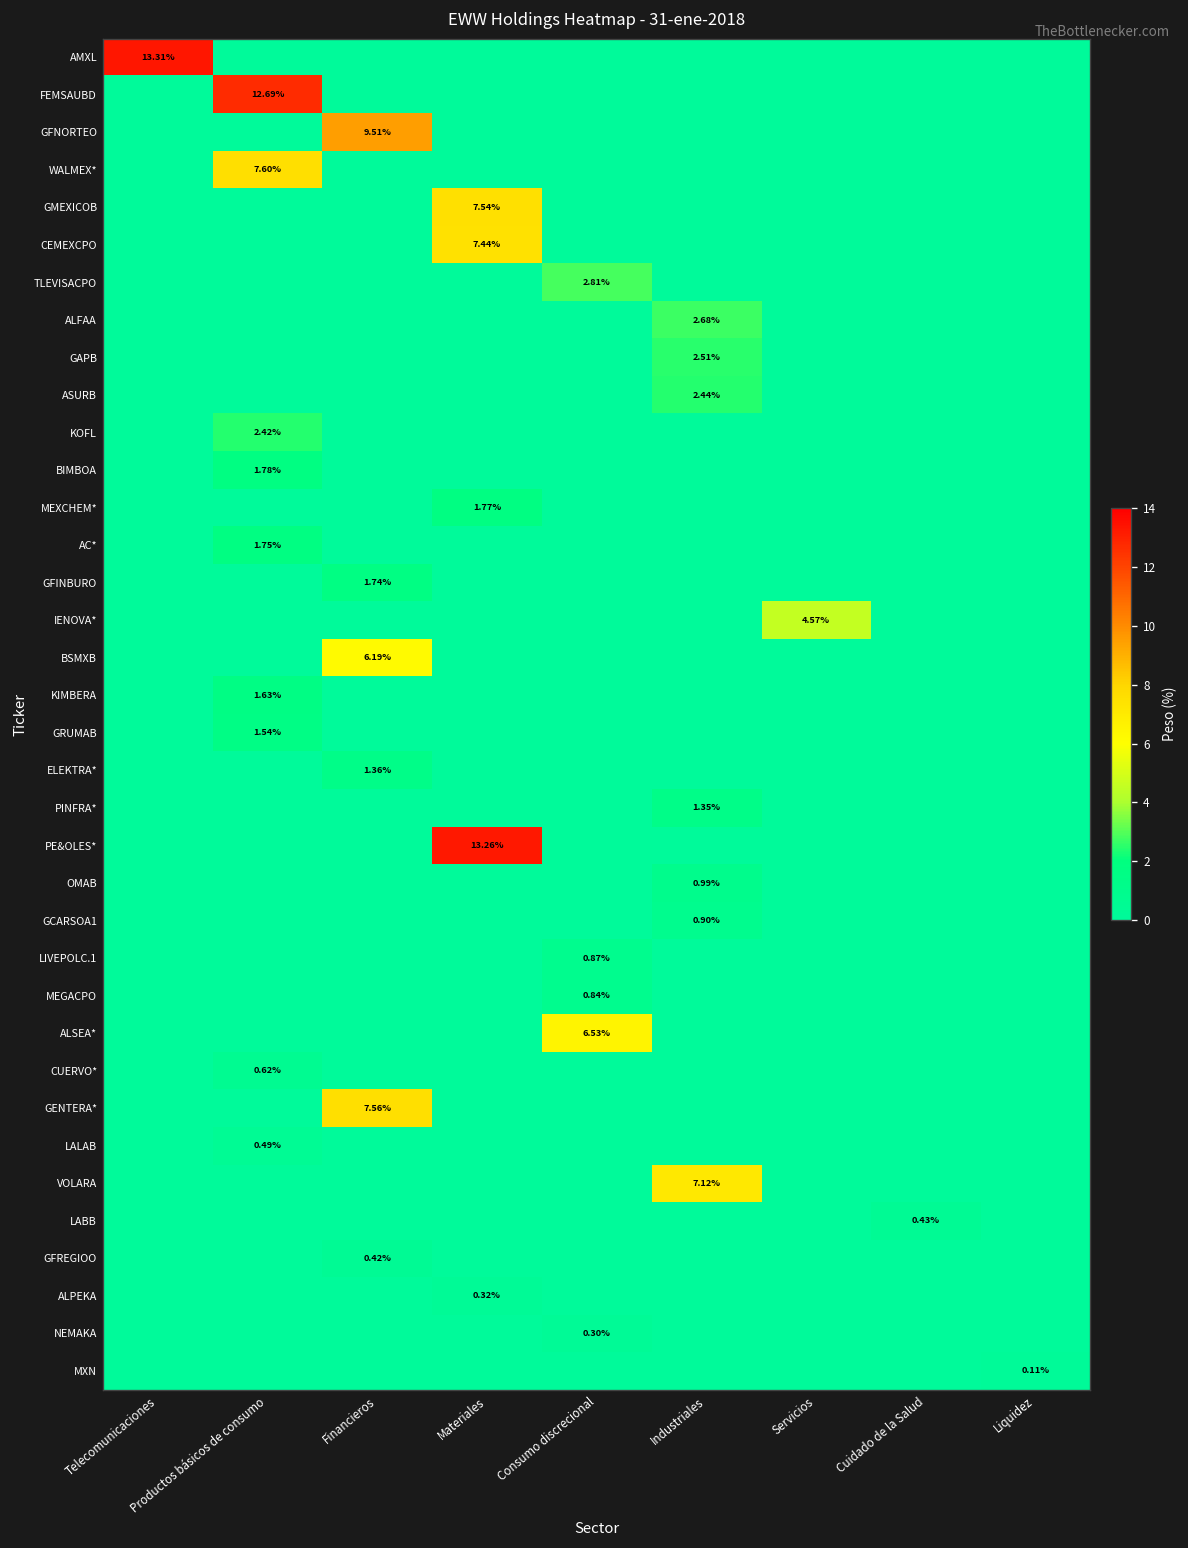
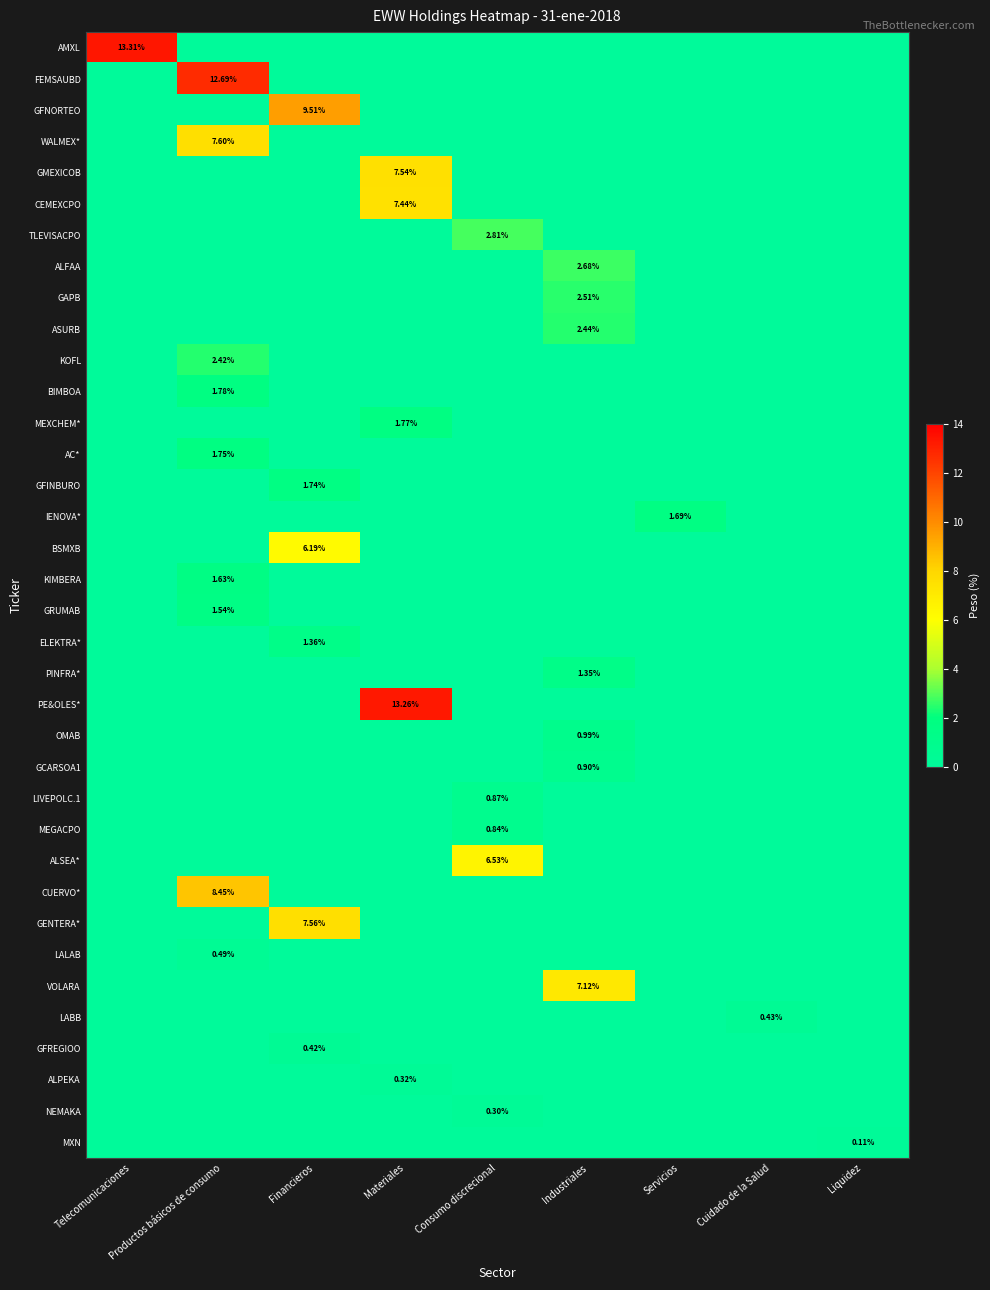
  {
    "AMXL": {
      "Telecomunicaciones": "13.31%"
    },
    "FEMSAUBD": {
      "Productos básicos de consumo": "12.69%"
    },
    "GFNORTEO": {
      "Financieros": "9.51%"
    },
    "WALMEX*": {
      "Productos básicos de consumo": "7.60%"
    },
    "GMEXICOB": {
      "Materiales": "7.54%"
    },
    "CEMEXCPO": {
      "Materiales": "7.44%"
    },
    "TLEVISACPO": {
      "Consumo discrecional": "2.81%"
    },
    "ALFAA": {
      "Industriales": "2.68%"
    },
    "GAPB": {
      "Industriales": "2.51%"
    },
    "ASURB": {
      "Industriales": "2.44%"
    },
    "KOFL": {
      "Productos básicos de consumo": "2.42%"
    },
    "BIMBOA": {
      "Productos básicos de consumo": "1.78%"
    },
    "MEXCHEM*": {
      "Materiales": "1.77%"
    },
    "AC*": {
      "Productos básicos de consumo": "1.75%"
    },
    "GFINBURO": {
      "Financieros": "1.74%"
    },
    "IENOVA*": {
-     "Servicios": "4.57%"
+     "Servicios": "1.69%"
    },
    "BSMXB": {
      "Financieros": "6.19%"
    },
    "KIMBERA": {
      "Productos básicos de consumo": "1.63%"
    },
    "GRUMAB": {
      "Productos básicos de consumo": "1.54%"
    },
    "ELEKTRA*": {
      "Financieros": "1.36%"
    },
    "PINFRA*": {
      "Industriales": "1.35%"
    },
    "PE&OLES*": {
      "Materiales": "13.26%"
    },
    "OMAB": {
      "Industriales": "0.99%"
    },
    "GCARSOA1": {
      "Industriales": "0.90%"
    },
    "LIVEPOLC.1": {
      "Consumo discrecional": "0.87%"
    },
    "MEGACPO": {
      "Consumo discrecional": "0.84%"
    },
    "ALSEA*": {
      "Consumo discrecional": "6.53%"
    },
    "CUERVO*": {
-     "Productos básicos de consumo": "0.62%"
+     "Productos básicos de consumo": "8.45%"
    },
    "GENTERA*": {
      "Financieros": "7.56%"
    },
    "LALAB": {
      "Productos básicos de consumo": "0.49%"
    },
    "VOLARA": {
      "Industriales": "7.12%"
    },
    "LABB": {
      "Cuidado de la Salud": "0.43%"
    },
    "GFREGIOO": {
      "Financieros": "0.42%"
    },
    "ALPEKA": {
      "Materiales": "0.32%"
    },
    "NEMAKA": {
      "Consumo discrecional": "0.30%"
    },
    "MXN": {
      "Liquidez": "0.11%"
    }
  }
